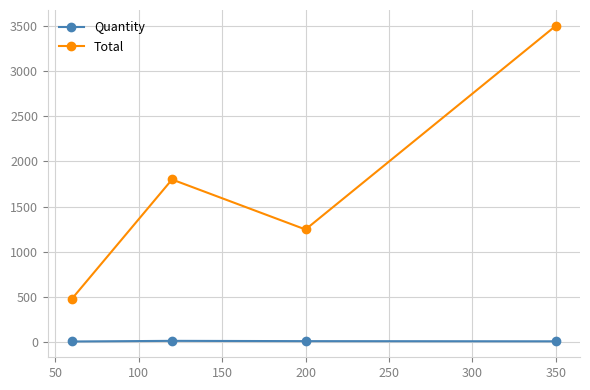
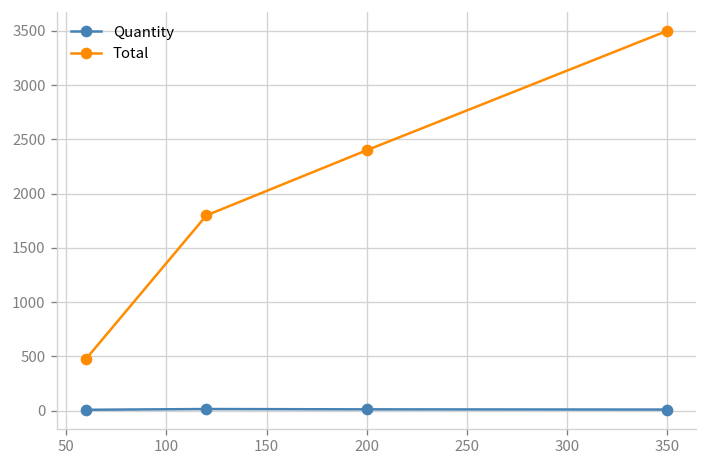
  {
    "Quantity": {
      "200": 0,
      "350": 0
    },
    "Total": {
-     "200": 1200,
+     "200": 2400,
      "350": 3500
    }
  }
